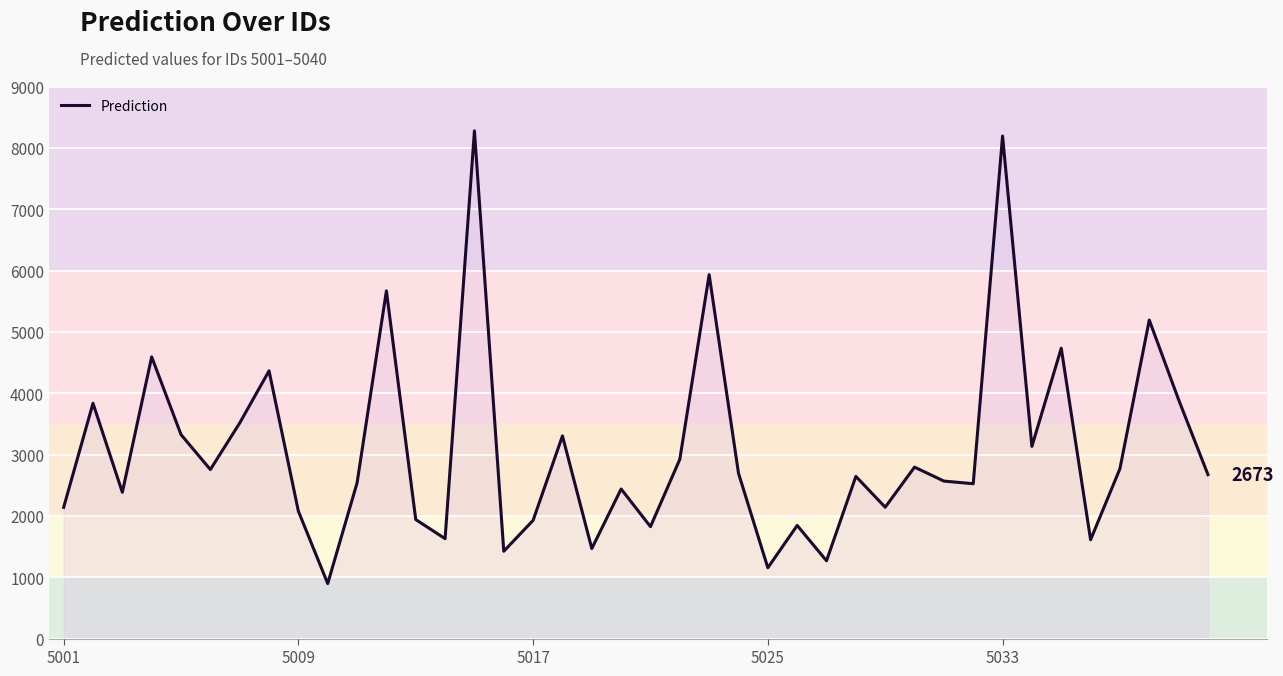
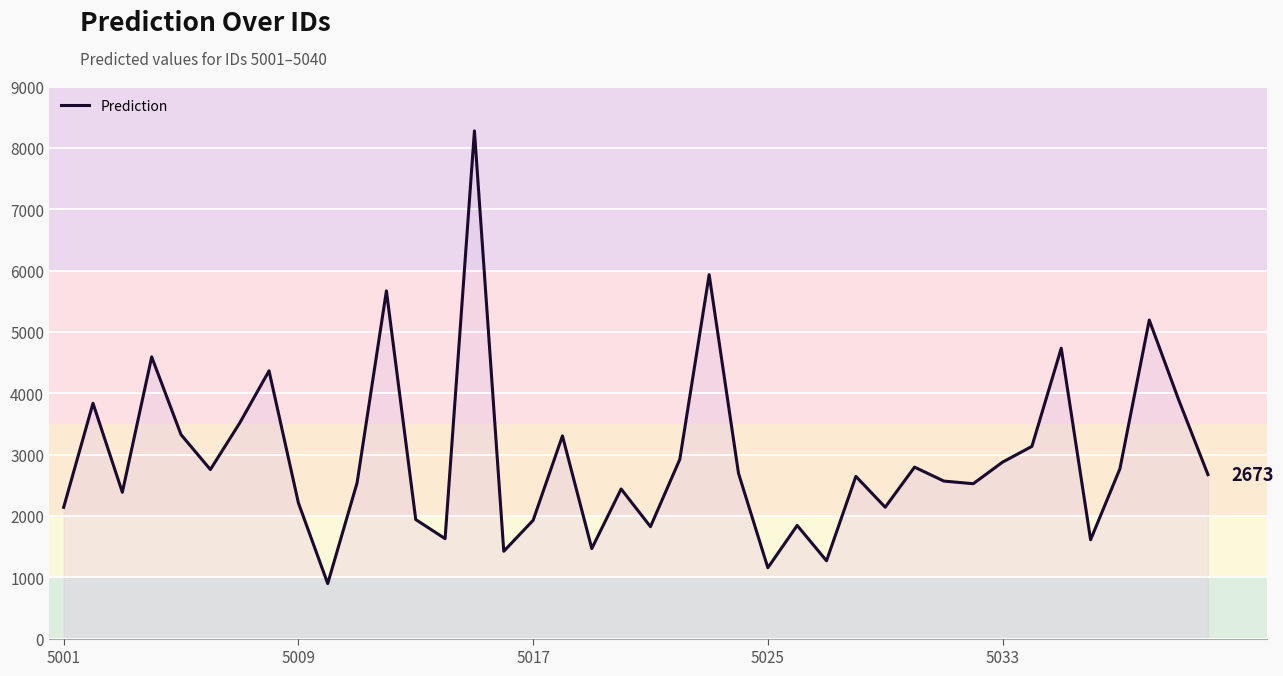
  {
    "5001": 2100,
-   "5009": 2100,
+   "5009": 2200,
    "5017": 1900,
    "5025": 1200,
-   "5033": 8200
+   "5033": 2900
  }
